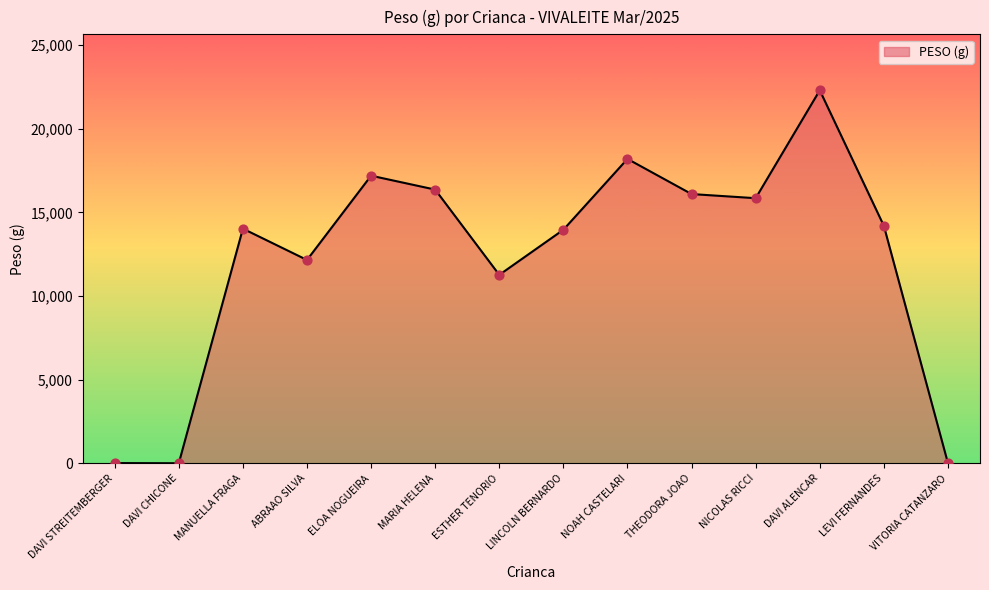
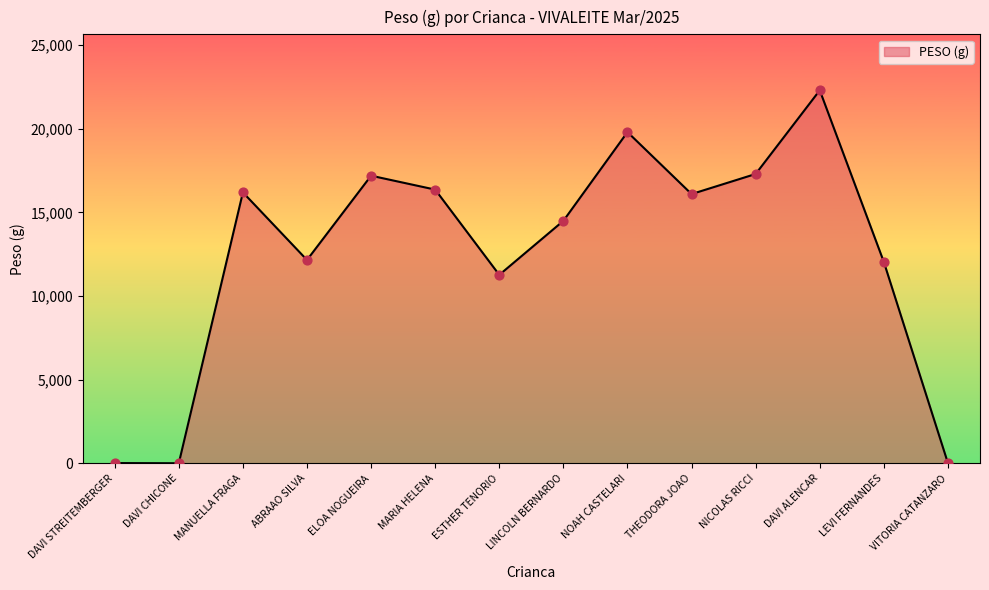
  {
    "DAVI STREITEMBERGER": "0",
    "DAVI CHICONE": "0",
-   "MANUELLA FRAGA": "14,000",
+   "MANUELLA FRAGA": "16,200",
    "ABRAAO SILVA": "12,200",
    "ELOA NOGUEIRA": "17,200",
    "MARIA HELENA": "16,400",
    "ESTHER TENORIO": "11,300",
-   "LINCOLN BERNARDO": "14,000",
-   "NOAH CASTELARI": "18,200",
+   "LINCOLN BERNARDO": "14,500",
+   "NOAH CASTELARI": "19,800",
    "THEODORA JOAO": "16,100",
-   "NICOLAS RICCI": "15,900",
+   "NICOLAS RICCI": "17,300",
    "DAVI ALENCAR": "22,300",
-   "LEVI FERNANDES": "14,200",
+   "LEVI FERNANDES": "12,000",
    "VITORIA CATANZARO": "0"
  }
